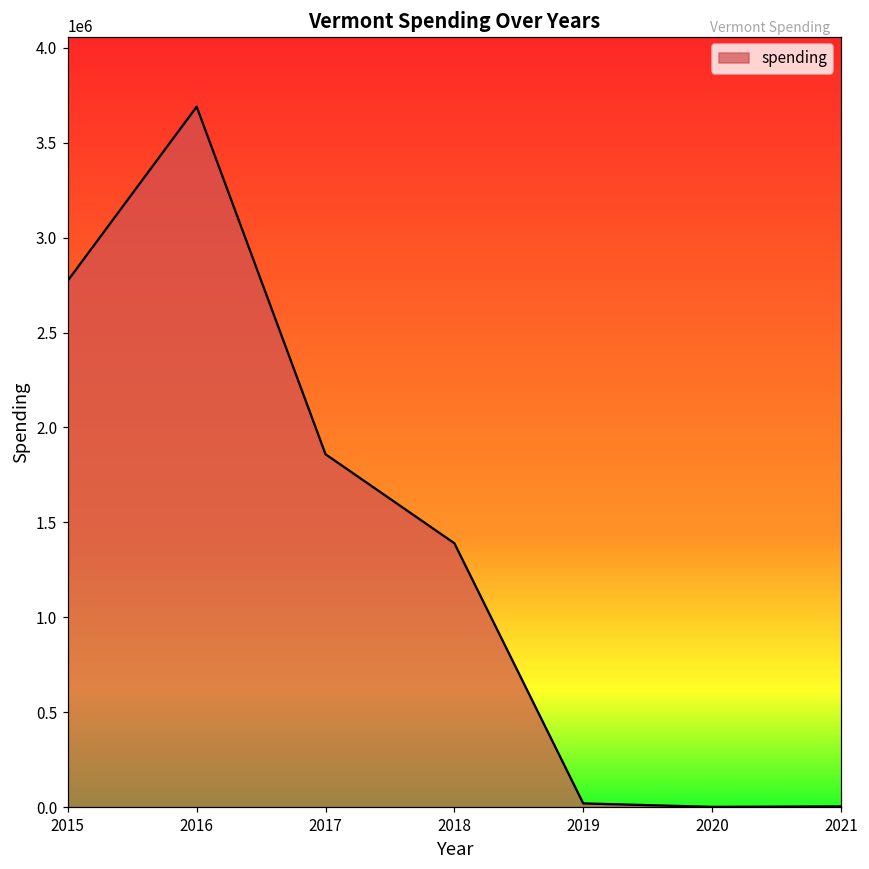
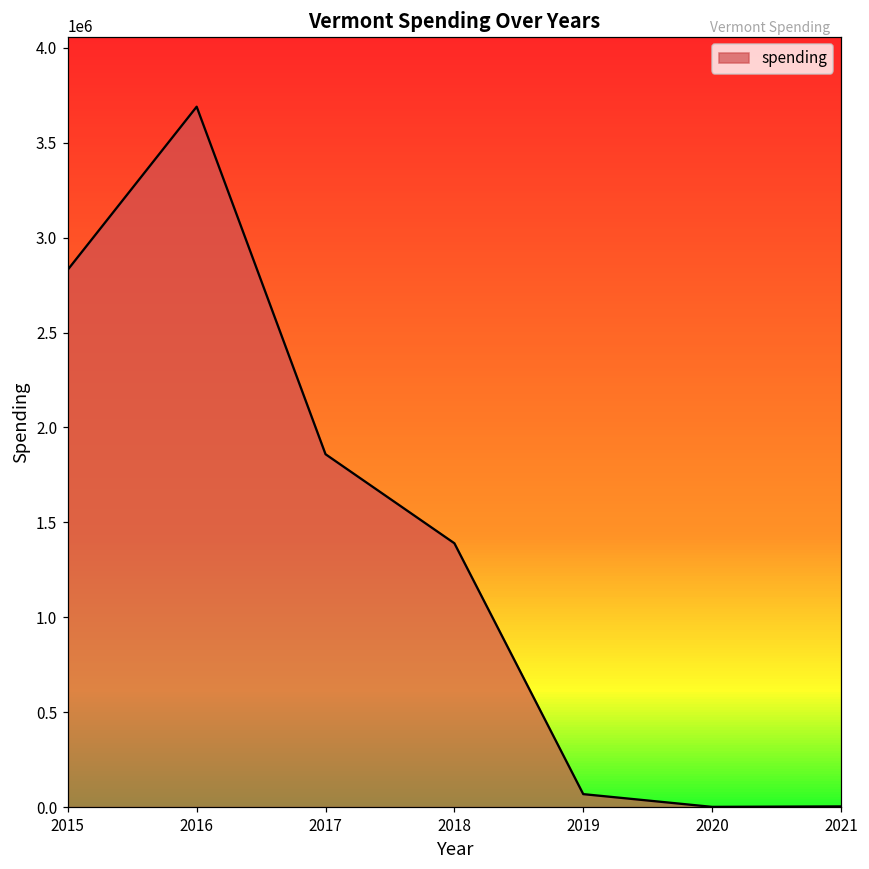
  {
-   "2015": 2770000,
+   "2015": 2830000,
    "2016": 3690000,
    "2017": 1860000,
    "2018": 1390000,
-   "2019": 20000,
+   "2019": 70000,
    "2020": 0,
    "2021": 0
  }
